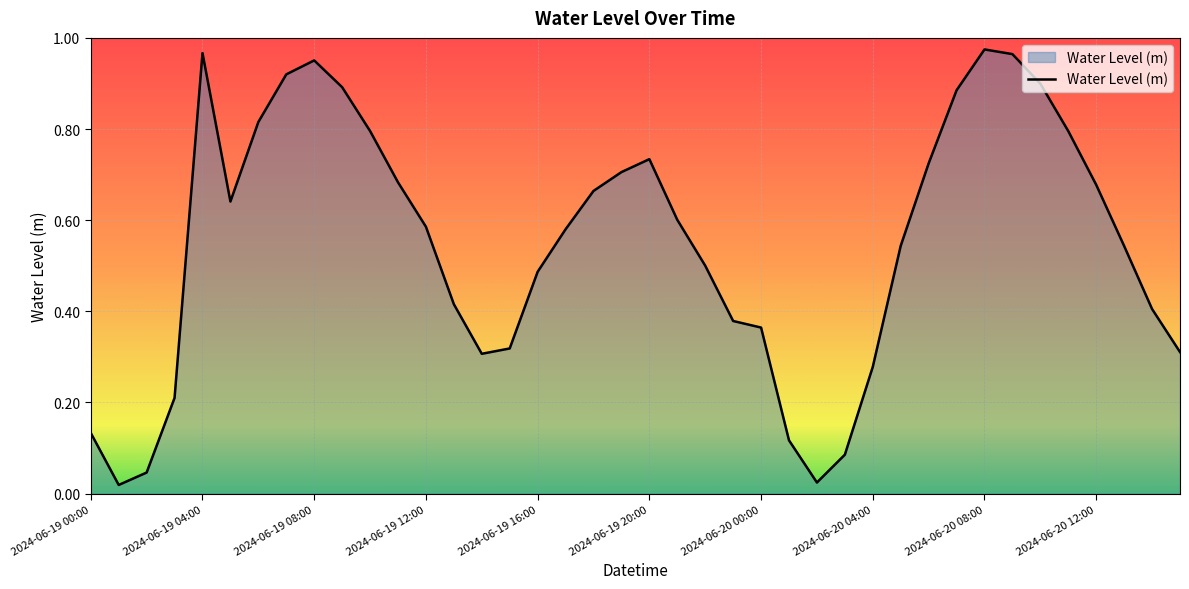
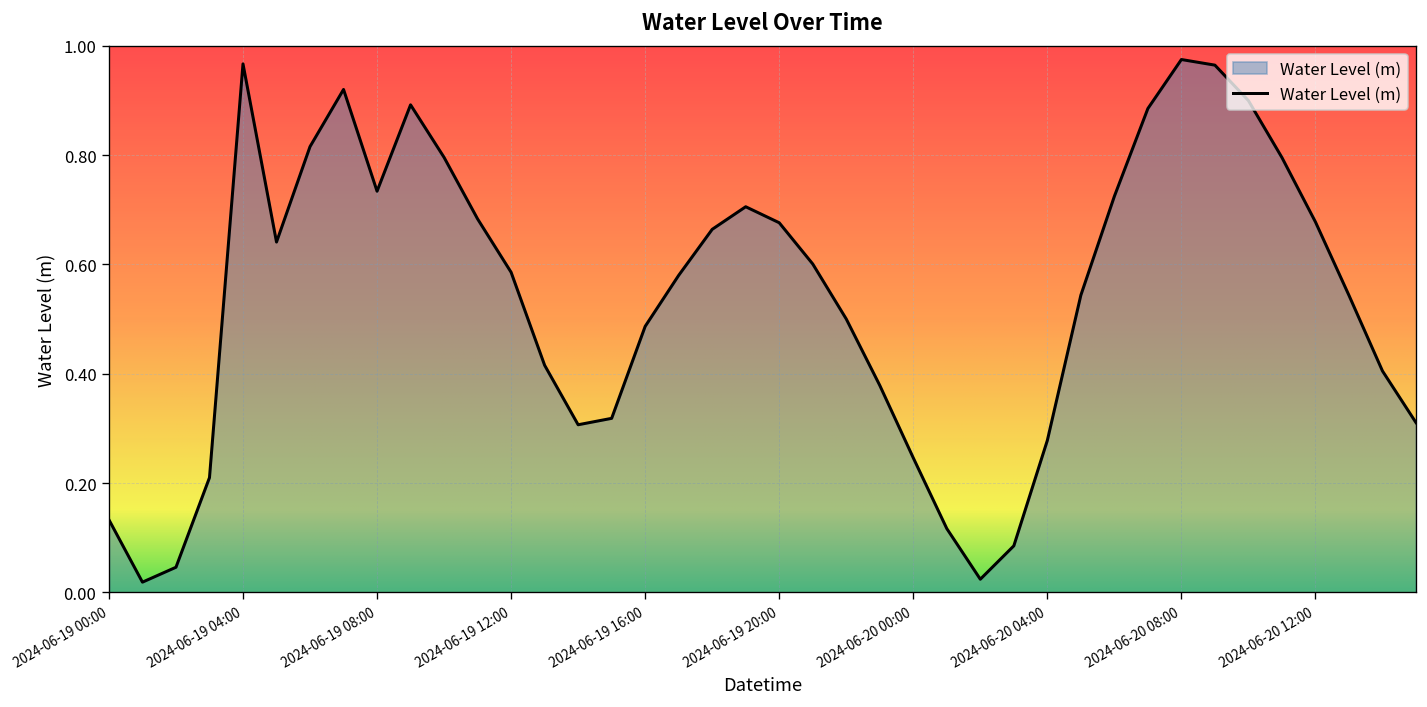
  {
    "2024-06-19 00:00": 0.13,
    "2024-06-19 04:00": 0.97,
-   "2024-06-19 08:00": 0.95,
+   "2024-06-19 08:00": 0.73,
    "2024-06-19 12:00": 0.59,
    "2024-06-19 16:00": 0.49,
-   "2024-06-19 20:00": 0.73,
-   "2024-06-20 00:00": 0.36,
+   "2024-06-19 20:00": 0.68,
+   "2024-06-20 00:00": 0.25,
    "2024-06-20 04:00": 0.28,
    "2024-06-20 08:00": 0.97,
    "2024-06-20 12:00": 0.68
  }
